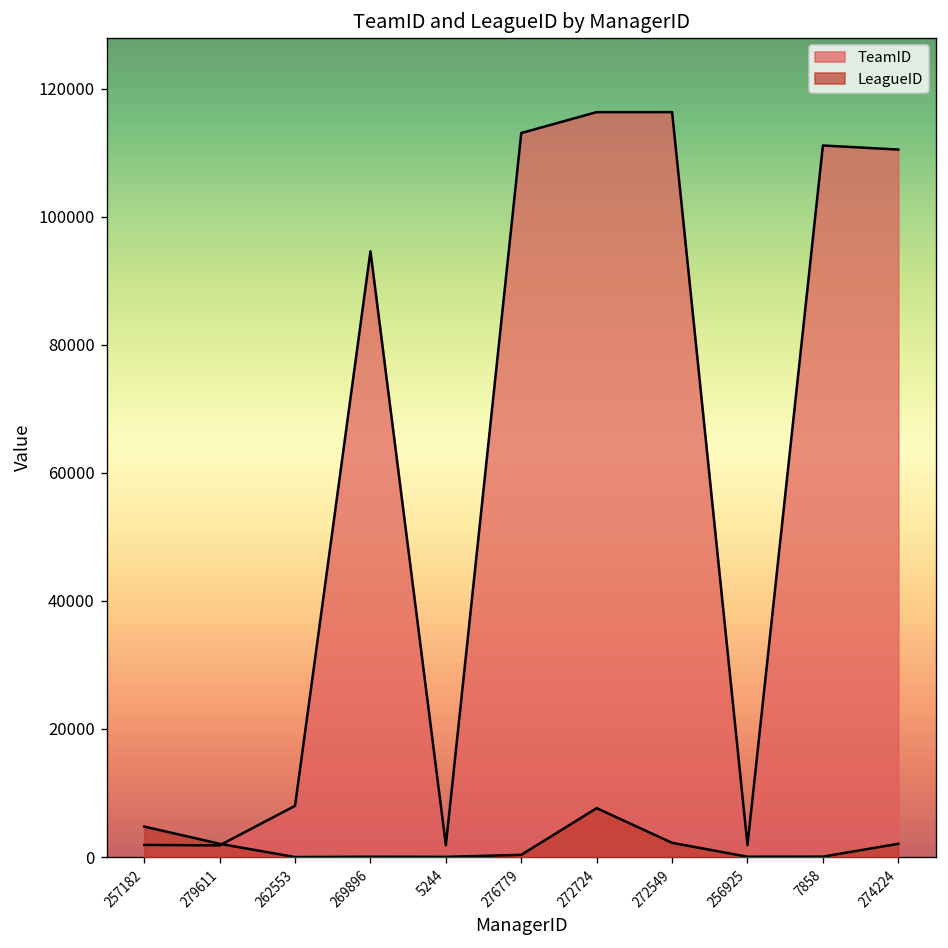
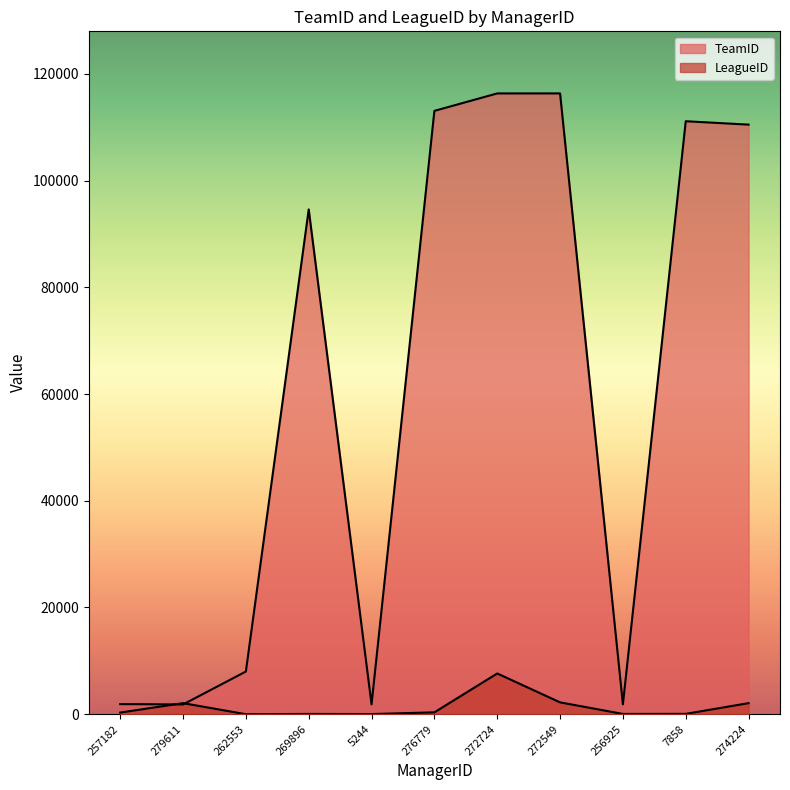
  {
    "TeamID": {
      "257182": 2000,
      "262553": 8000,
      "269896": 95000,
      "5244": 2000,
      "276779": 113000,
      "272724": 116000,
      "272549": 116000,
      "256925": 2000,
      "7858": 111000,
      "274224": 110000
    },
    "LeagueID": {
-     "257182": 5000,
+     "257182": 0,
      "262553": 0,
      "269896": 0,
      "5244": 0,
      "276779": 0,
      "272724": 8000,
      "272549": 2000,
      "256925": 0,
      "7858": 0,
      "274224": 2000
    }
  }
